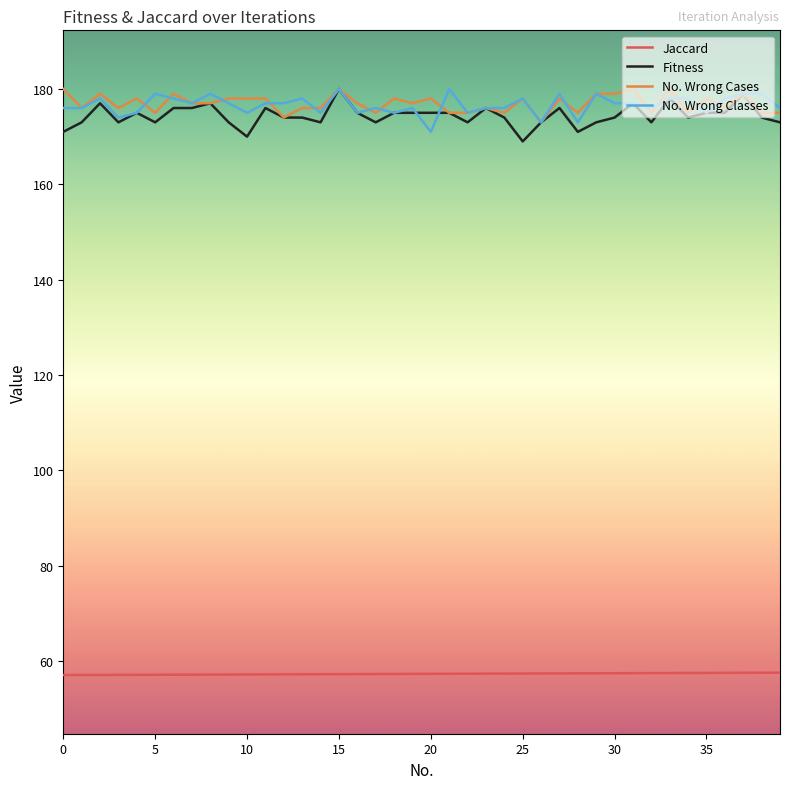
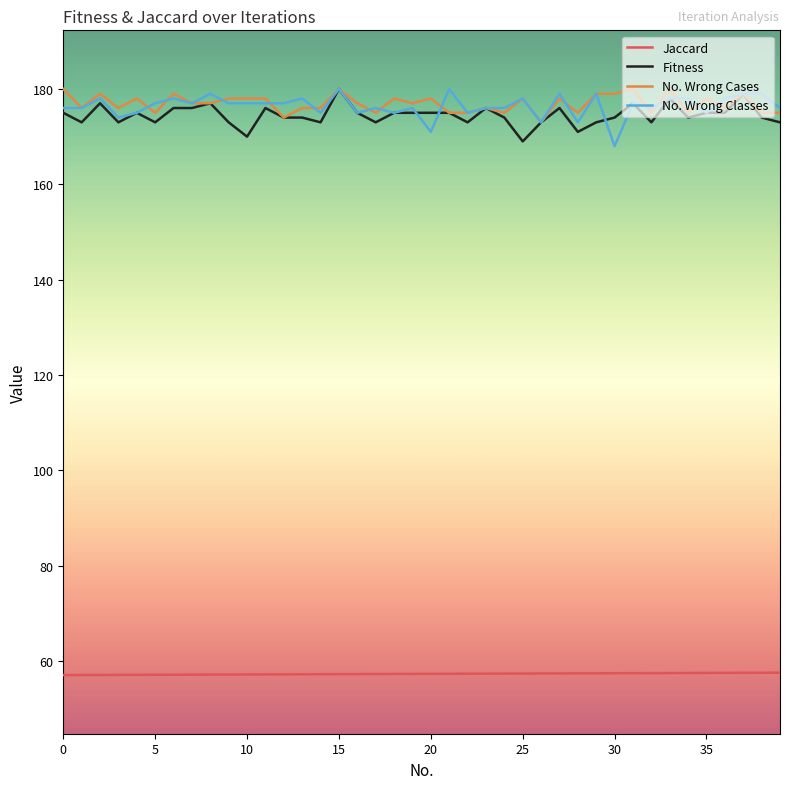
  {
    "Fitness": {
-     "0": 171,
+     "0": 175,
      "5": 173,
      "10": 170,
      "20": 175,
      "25": 169,
      "30": 174
    },
    "No. Wrong Classes": {
      "0": 176,
-     "5": 179,
-     "10": 175,
+     "5": 177,
+     "10": 177,
      "20": 171,
-     "30": 177
+     "30": 168
    }
  }
